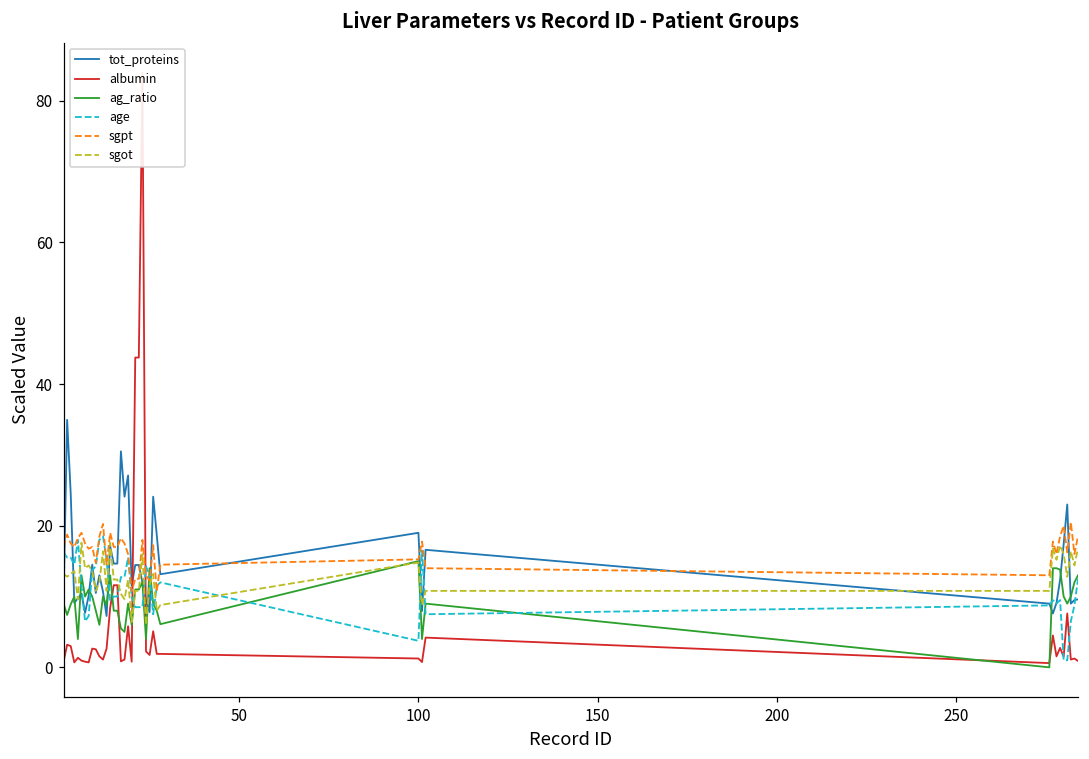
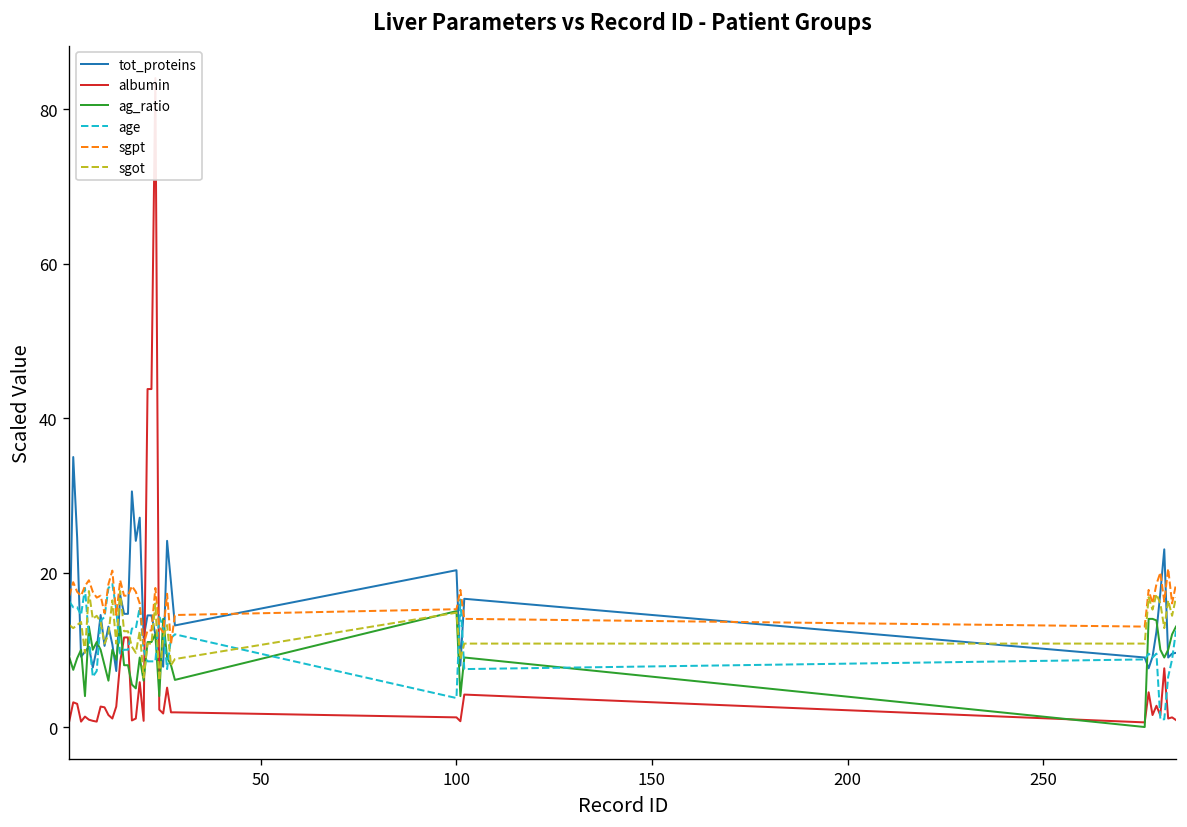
  {
    "tot_proteins": {
-     "100": 19
+     "100": 20
    },
    "albumin": {
      "100": 1
    },
    "age": {
      "100": 4
    }
  }
